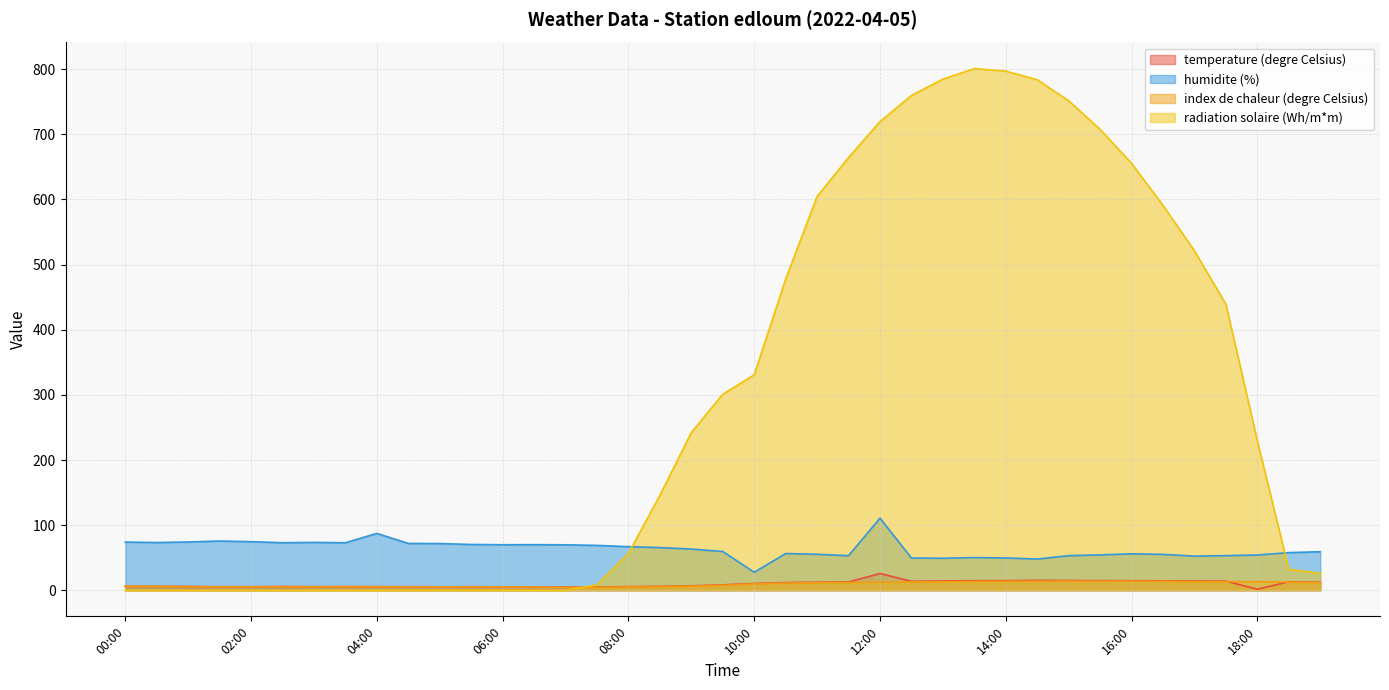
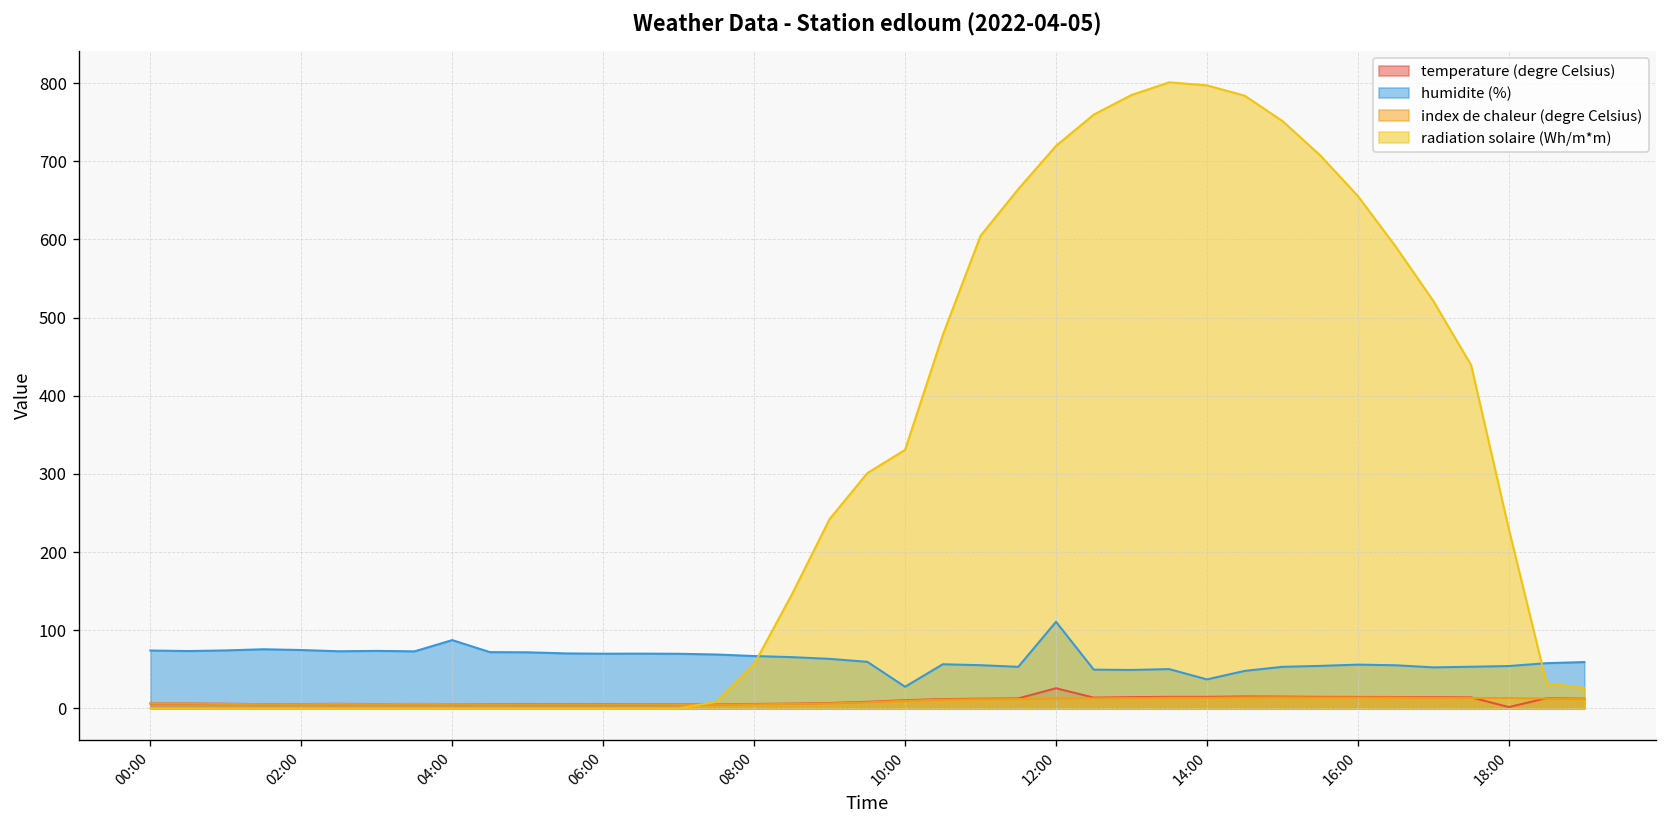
  {
    "temperature (degre Celsius)": {
      "12:00": 30,
      "18:00": 0
    },
    "humidite (%)": {
      "00:00": 70,
      "02:00": 70,
      "04:00": 90,
      "06:00": 70,
      "08:00": 70,
      "10:00": 30,
      "12:00": 110,
-     "14:00": 50,
+     "14:00": 40,
      "16:00": 60,
      "18:00": 50
    }
  }
